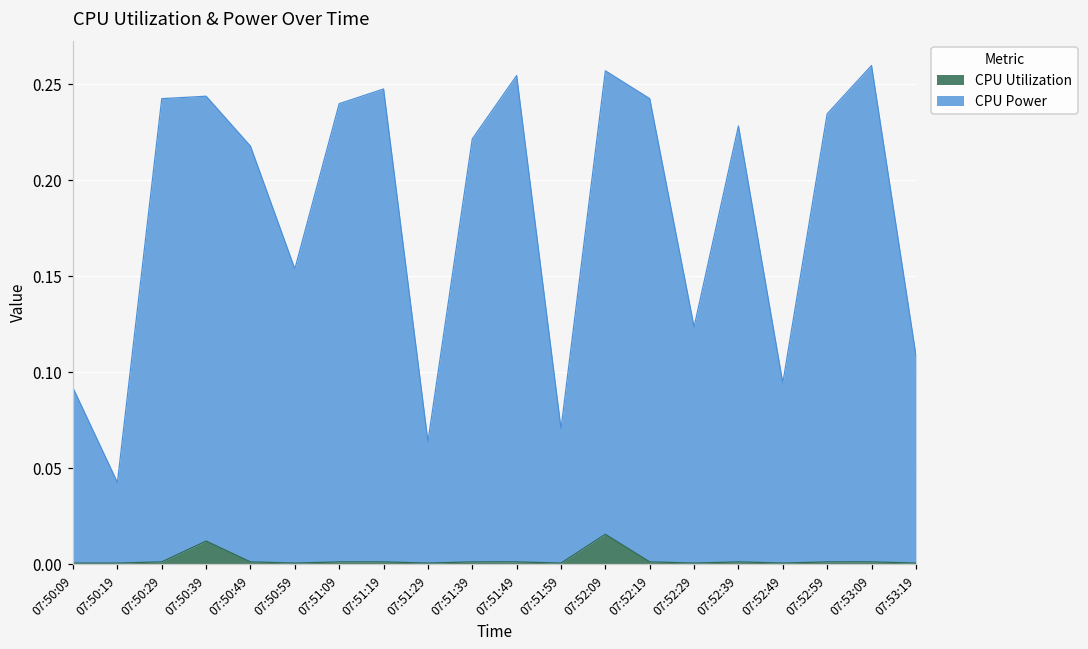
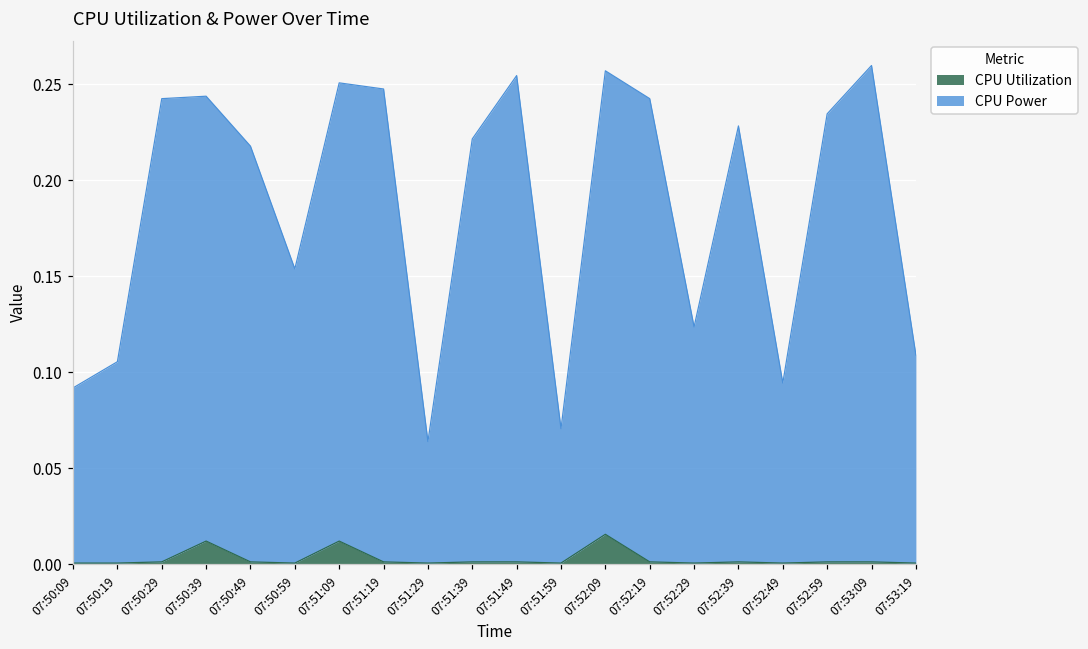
  {
    "CPU Utilization": {
      "07:50:09": 0.001,
      "07:50:19": 0.001,
      "07:50:29": 0.001,
      "07:50:39": 0.012,
      "07:50:49": 0.001,
      "07:50:59": 0.001,
-     "07:51:09": 0.001,
+     "07:51:09": 0.012,
      "07:51:19": 0.001,
      "07:51:29": 0.001,
      "07:51:39": 0.001,
      "07:51:49": 0.001,
      "07:51:59": 0.001,
      "07:52:09": 0.016,
      "07:52:19": 0.001,
      "07:52:29": 0.001,
      "07:52:39": 0.001,
      "07:52:49": 0.001,
      "07:52:59": 0.001,
      "07:53:09": 0.001,
      "07:53:19": 0.001
    },
    "CPU Power": {
      "07:50:09": 0.091,
-     "07:50:19": 0.042,
+     "07:50:19": 0.105,
      "07:50:29": 0.241,
      "07:50:39": 0.232,
      "07:50:49": 0.216,
      "07:50:59": 0.153,
      "07:51:09": 0.239,
      "07:51:19": 0.246,
      "07:51:29": 0.063,
      "07:51:39": 0.220,
      "07:51:49": 0.253,
      "07:51:59": 0.070,
      "07:52:09": 0.241,
      "07:52:19": 0.241,
      "07:52:29": 0.123,
      "07:52:39": 0.227,
      "07:52:49": 0.094,
      "07:52:59": 0.233,
      "07:53:09": 0.258,
      "07:53:19": 0.108
    }
  }
